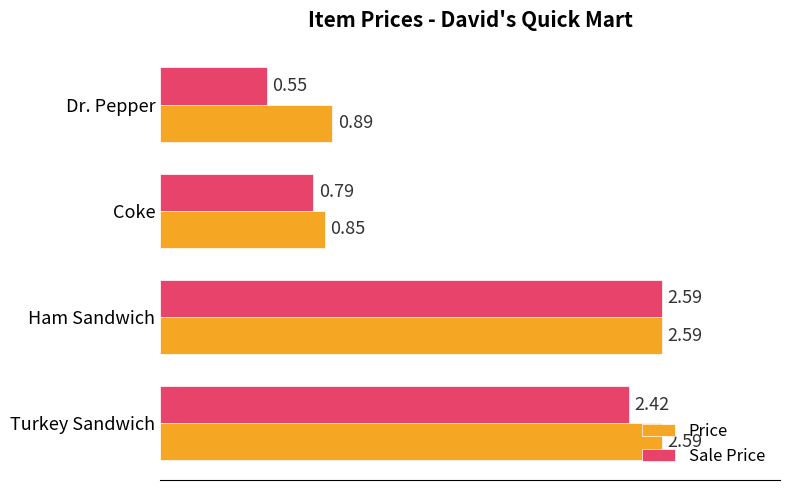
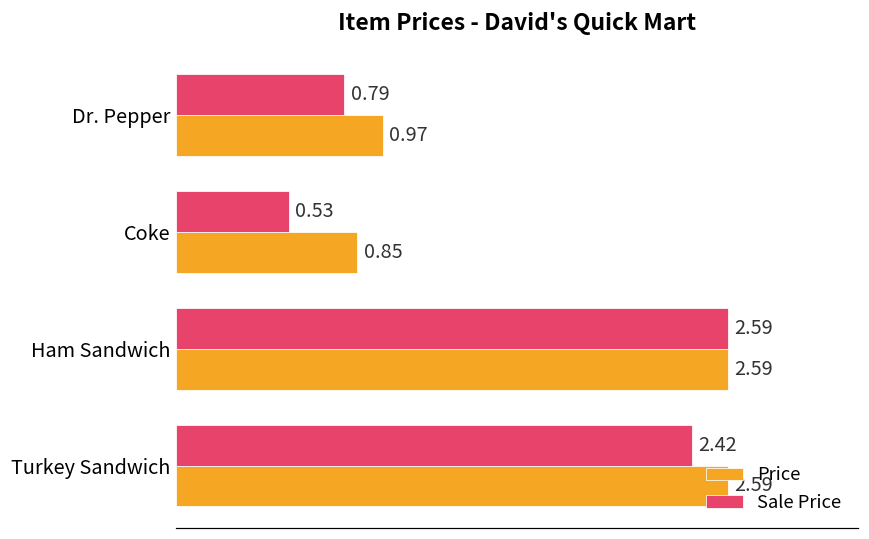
  {
    "Price": {
-     "Dr. Pepper": 0.89,
+     "Dr. Pepper": 0.97,
      "Coke": 0.85,
      "Ham Sandwich": 2.59,
      "Turkey Sandwich": 2.59
    },
    "Sale Price": {
-     "Dr. Pepper": 0.55,
-     "Coke": 0.79,
+     "Dr. Pepper": 0.79,
+     "Coke": 0.53,
      "Ham Sandwich": 2.59,
      "Turkey Sandwich": 2.42
    }
  }
